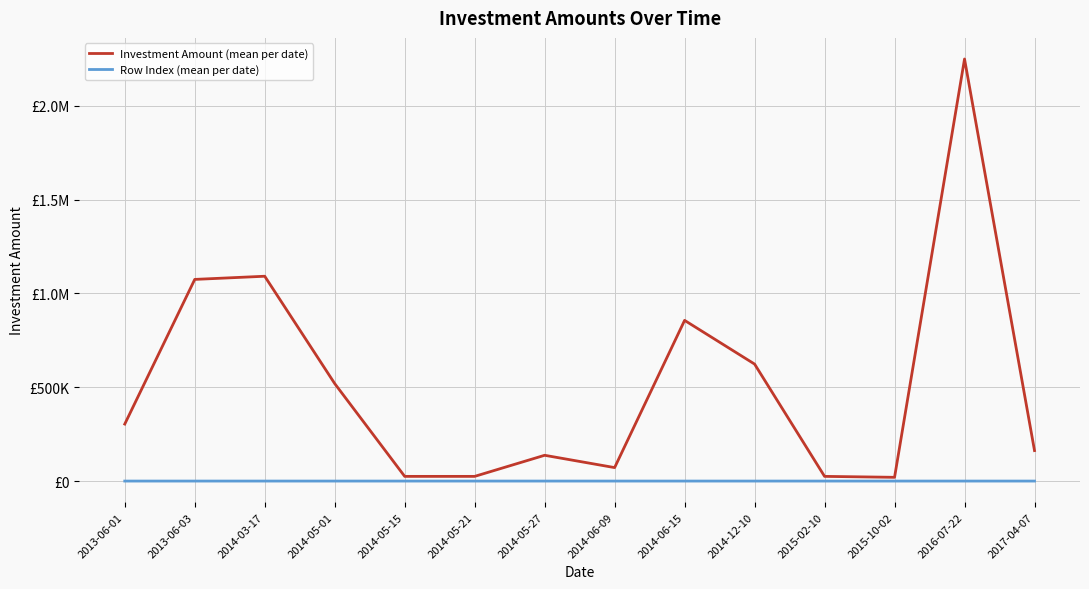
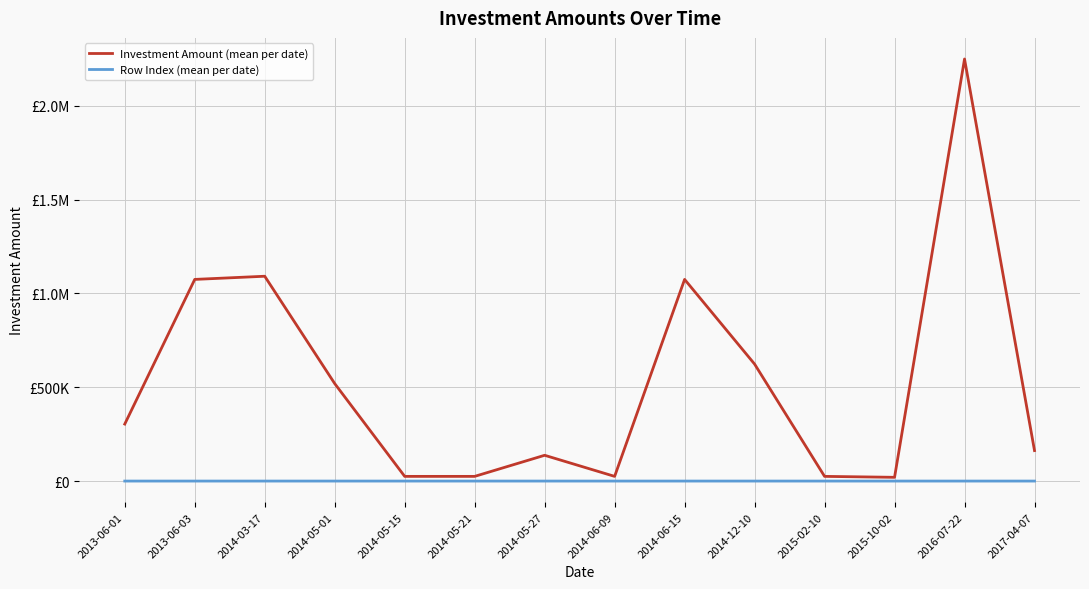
  {
    "Investment Amount (mean per date)": {
      "2013-06-01": "£300000",
      "2013-06-03": "£1080000",
      "2014-03-17": "£1090000",
      "2014-05-01": "£520000",
      "2014-05-15": "£30000",
      "2014-05-21": "£30000",
      "2014-05-27": "£140000",
-     "2014-06-09": "£70000",
-     "2014-06-15": "£860000",
+     "2014-06-09": "£30000",
+     "2014-06-15": "£1080000",
      "2014-12-10": "£620000",
      "2015-02-10": "£30000",
      "2015-10-02": "£20000",
      "2016-07-22": "£2250000",
      "2017-04-07": "£160000"
    },
    "Row Index (mean per date)": {
      "2013-06-01": "£0",
      "2013-06-03": "£0",
      "2014-03-17": "£0",
      "2014-05-01": "£0",
      "2014-05-15": "£0",
      "2014-05-21": "£0",
      "2014-05-27": "£0",
      "2014-06-09": "£0",
      "2014-06-15": "£0",
      "2014-12-10": "£0",
      "2015-02-10": "£0",
      "2015-10-02": "£0",
      "2016-07-22": "£0",
      "2017-04-07": "£0"
    }
  }
